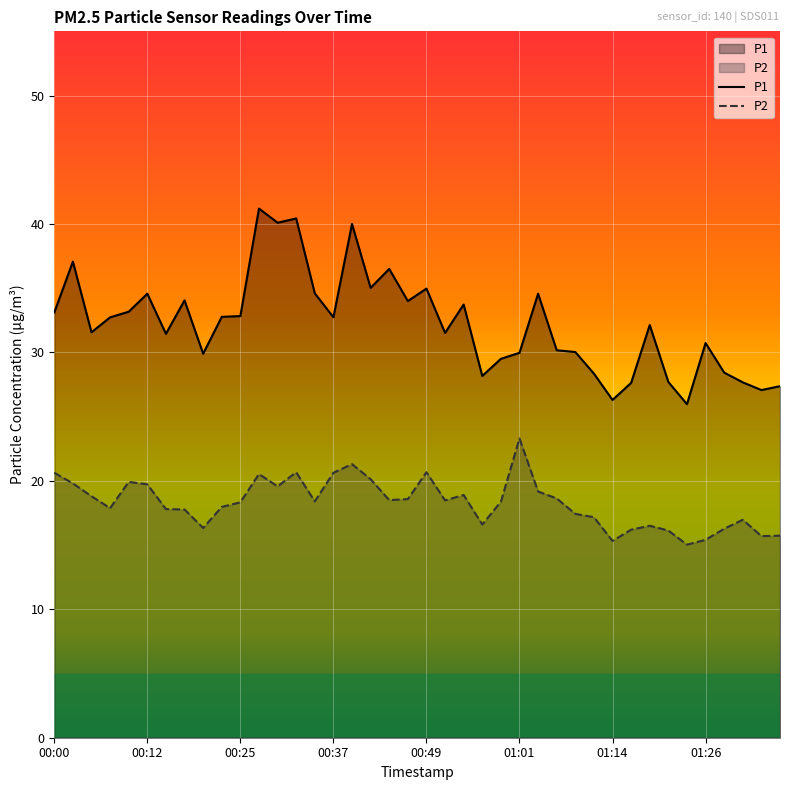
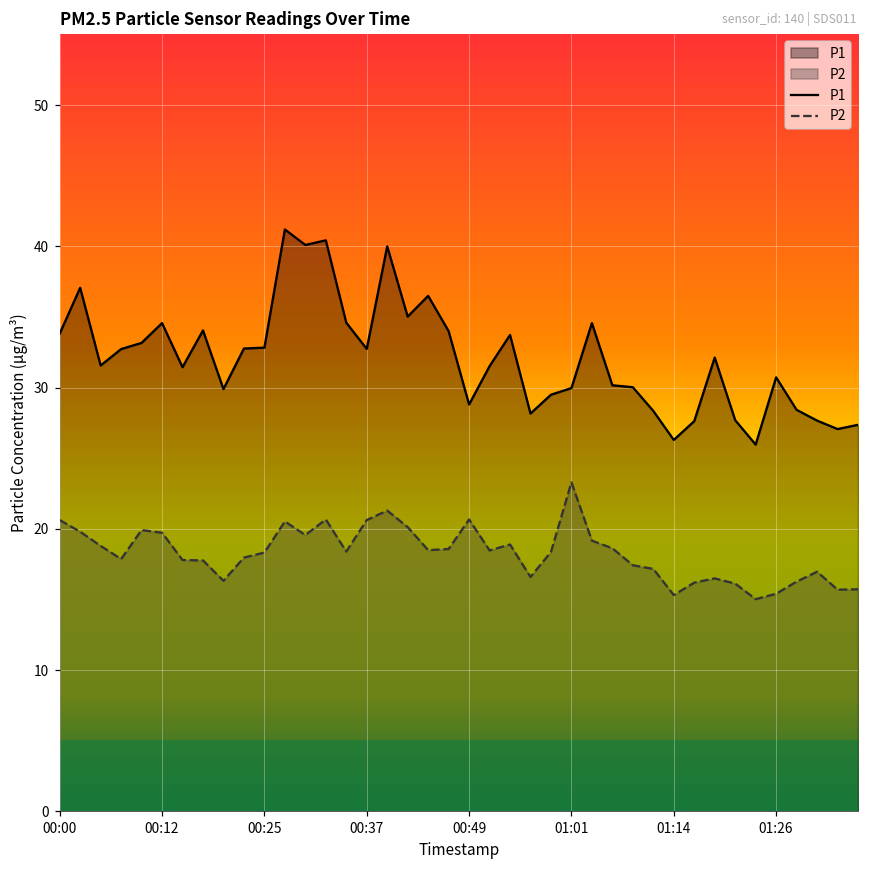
  {
    "P1": {
-     "00:00": 33.1,
+     "00:00": 33.8,
      "00:12": 34.6,
      "00:25": 32.8,
      "00:37": 32.7,
-     "00:49": 35.0,
+     "00:49": 28.8,
      "01:01": 30.0,
      "01:14": 26.3,
      "01:26": 30.7
    },
    "P2": {
      "00:00": 20.6,
      "00:12": 19.7,
      "00:25": 18.3,
      "00:37": 20.6,
      "00:49": 20.7,
      "01:01": 23.3,
      "01:14": 15.3,
      "01:26": 15.4
    }
  }
